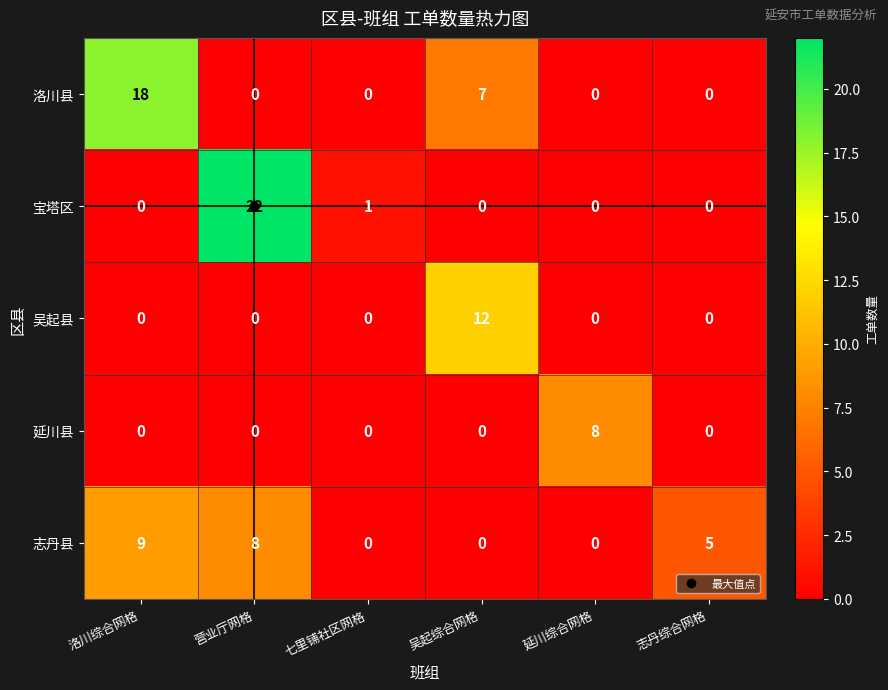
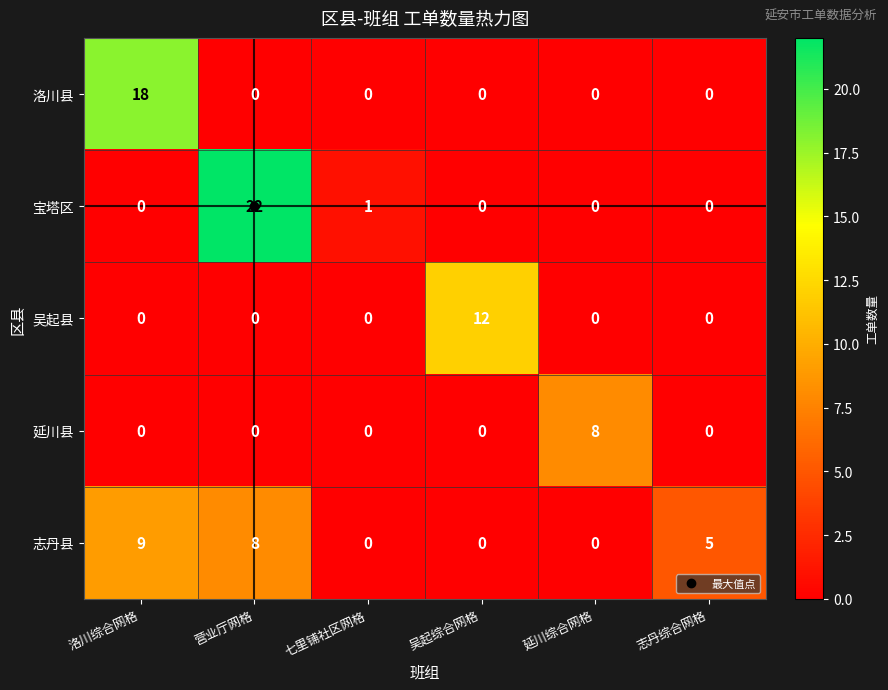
  {
    "洛川县": {
      "洛川综合网格": 18,
      "营业厅网格": 0,
      "七里铺社区网格": 0,
-     "吴起综合网格": 7,
+     "吴起综合网格": 0,
      "延川综合网格": 0,
      "志丹综合网格": 0
    },
    "宝塔区": {
      "洛川综合网格": 0,
      "七里铺社区网格": 1,
      "吴起综合网格": 0,
      "延川综合网格": 0,
      "志丹综合网格": 0
    },
    "吴起县": {
      "洛川综合网格": 0,
      "营业厅网格": 0,
      "七里铺社区网格": 0,
      "吴起综合网格": 12,
      "延川综合网格": 0,
      "志丹综合网格": 0
    },
    "延川县": {
      "洛川综合网格": 0,
      "营业厅网格": 0,
      "七里铺社区网格": 0,
      "吴起综合网格": 0,
      "延川综合网格": 8,
      "志丹综合网格": 0
    },
    "志丹县": {
      "洛川综合网格": 9,
      "营业厅网格": 8,
      "七里铺社区网格": 0,
      "吴起综合网格": 0,
      "延川综合网格": 0,
      "志丹综合网格": 5
    }
  }
